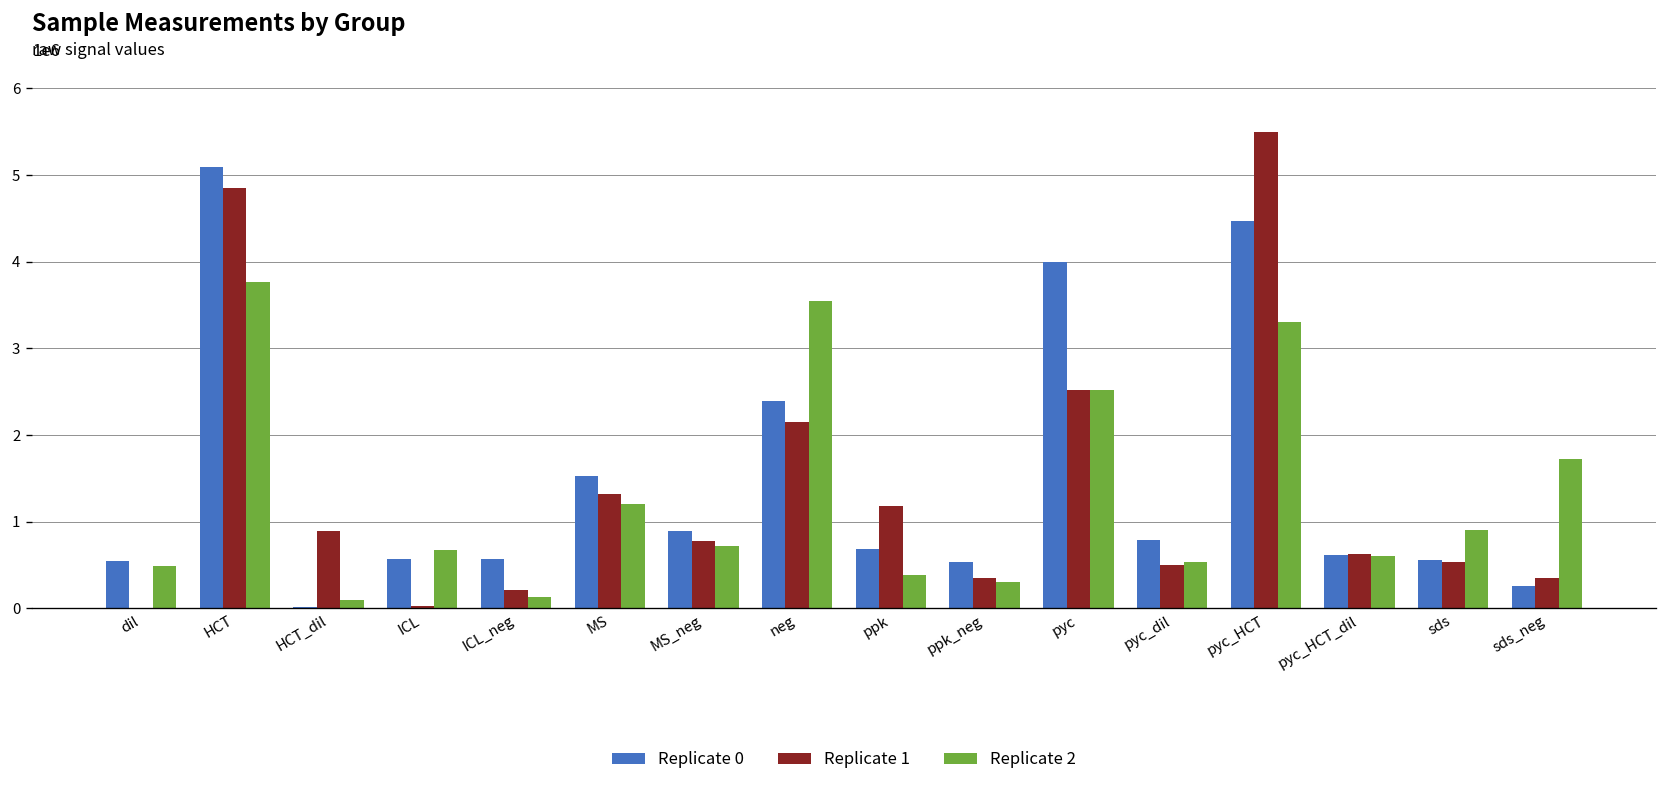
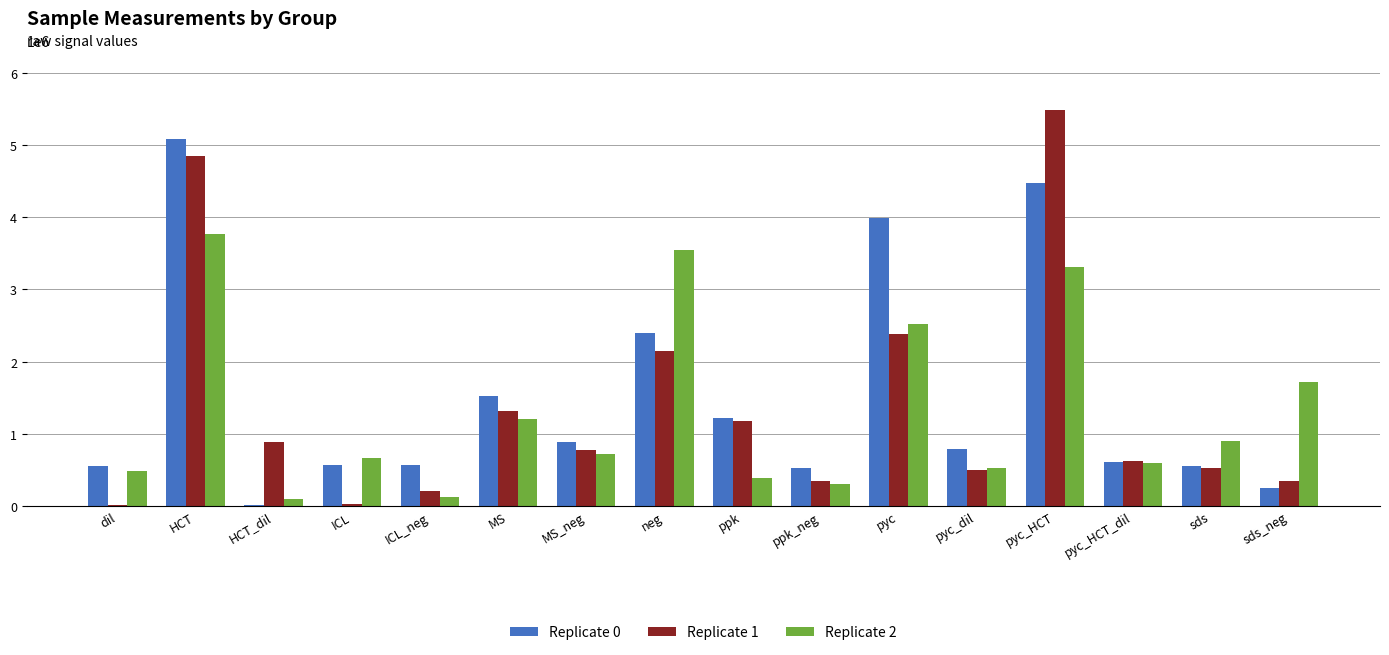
  {
    "Replicate 0": {
      "dil": 500000,
      "HCT": 5100000,
      "ICL": 600000,
      "ICL_neg": 600000,
      "MS": 1500000,
      "MS_neg": 900000,
      "neg": 2400000,
-     "ppk": 700000,
+     "ppk": 1200000,
      "ppk_neg": 500000,
      "pyc": 4000000,
      "pyc_dil": 800000,
      "pyc_HCT": 4500000,
      "pyc_HCT_dil": 600000,
      "sds": 600000,
      "sds_neg": 300000
    },
    "Replicate 1": {
      "HCT": 4800000,
      "HCT_dil": 900000,
      "ICL_neg": 200000,
      "MS": 1300000,
      "MS_neg": 800000,
      "neg": 2100000,
      "ppk": 1200000,
      "ppk_neg": 300000,
-     "pyc": 2500000,
+     "pyc": 2400000,
      "pyc_dil": 500000,
      "pyc_HCT": 5500000,
      "pyc_HCT_dil": 600000,
      "sds": 500000,
      "sds_neg": 300000
    },
    "Replicate 2": {
      "dil": 500000,
      "HCT": 3800000,
      "HCT_dil": 100000,
      "ICL": 700000,
      "ICL_neg": 100000,
      "MS": 1200000,
      "MS_neg": 700000,
      "neg": 3500000,
      "ppk": 400000,
      "ppk_neg": 300000,
      "pyc": 2500000,
      "pyc_dil": 500000,
      "pyc_HCT": 3300000,
      "pyc_HCT_dil": 600000,
      "sds": 900000,
      "sds_neg": 1700000
    }
  }
